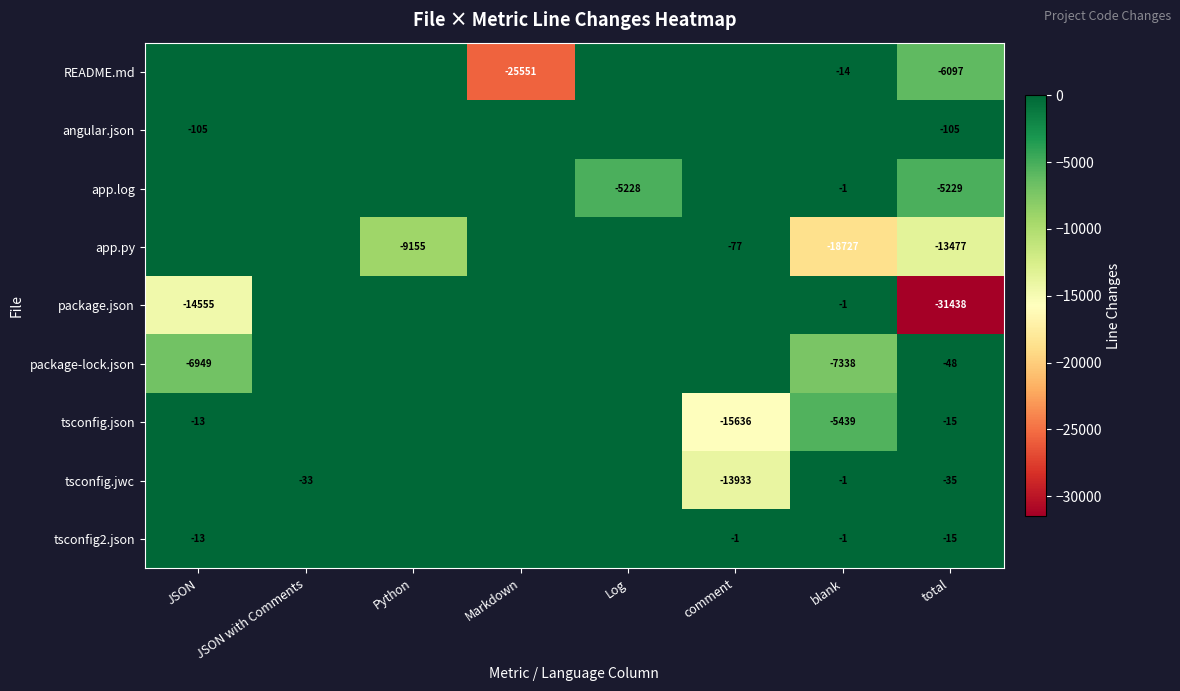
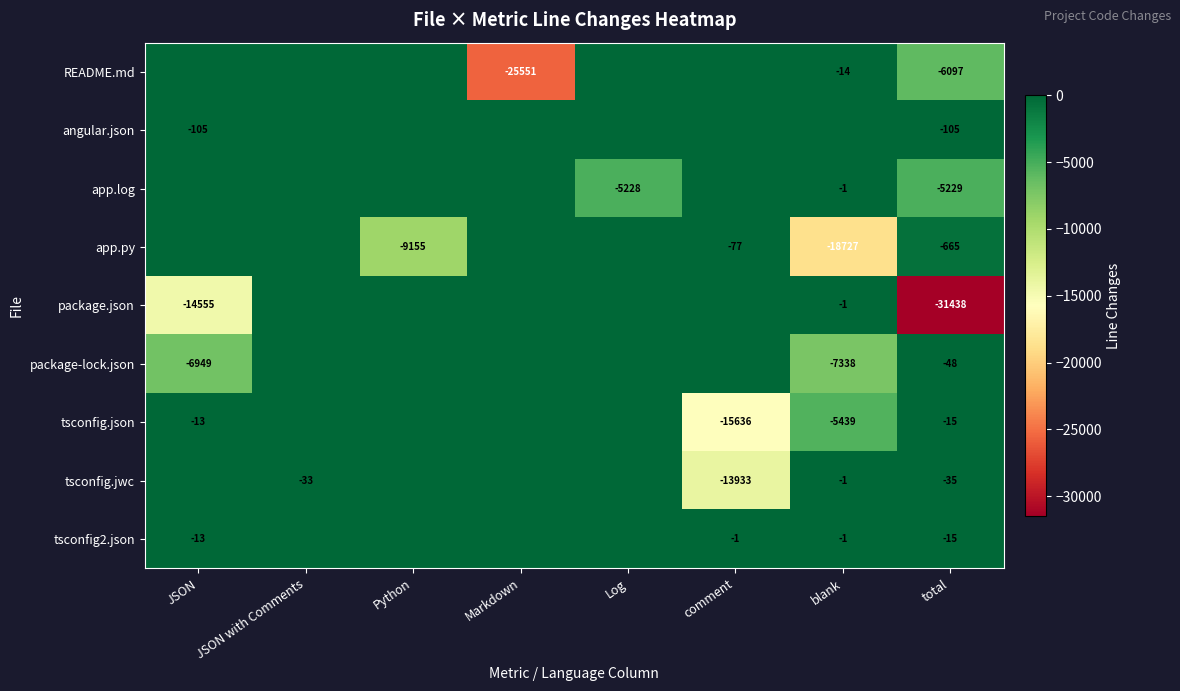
  {
    "README.md": {
      "Markdown": -25551,
      "blank": -14,
      "total": -6097
    },
    "angular.json": {
      "JSON": -105,
      "total": -105
    },
    "app.log": {
      "Log": -5228,
      "blank": -1,
      "total": -5229
    },
    "app.py": {
      "Python": -9155,
      "comment": -77,
      "blank": -18727,
-     "total": -13477
+     "total": -665
    },
    "package.json": {
      "JSON": -14555,
      "blank": -1,
      "total": -31438
    },
    "package-lock.json": {
      "JSON": -6949,
      "blank": -7338,
      "total": -48
    },
    "tsconfig.json": {
      "JSON": -13,
      "comment": -15636,
      "blank": -5439,
      "total": -15
    },
    "tsconfig.jwc": {
      "JSON with Comments": -33,
      "comment": -13933,
      "blank": -1,
      "total": -35
    },
    "tsconfig2.json": {
      "JSON": -13,
      "comment": -1,
      "blank": -1,
      "total": -15
    }
  }
